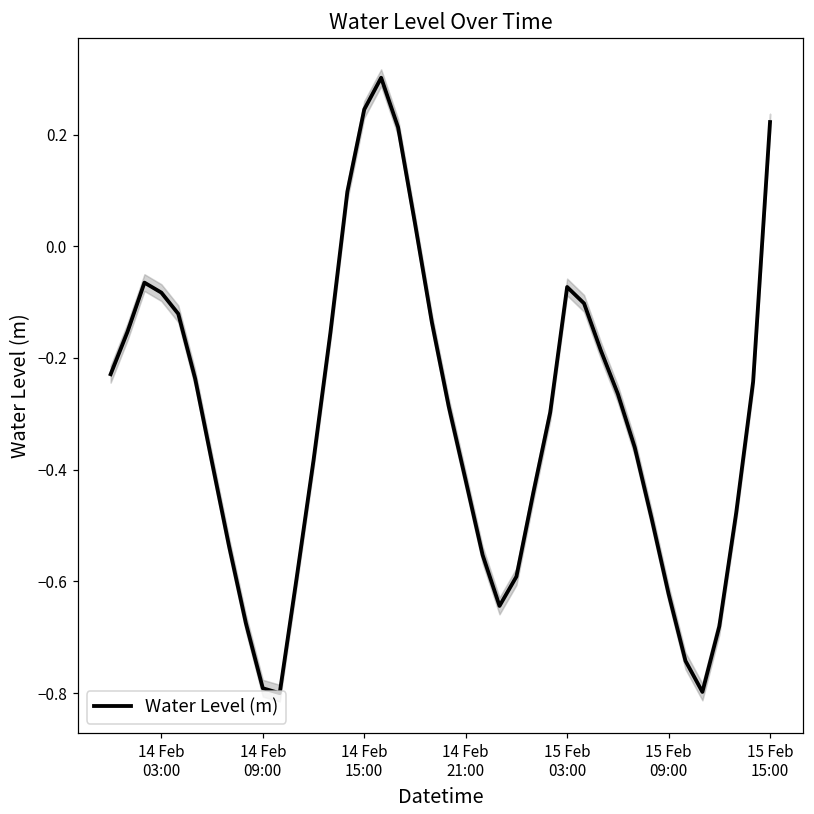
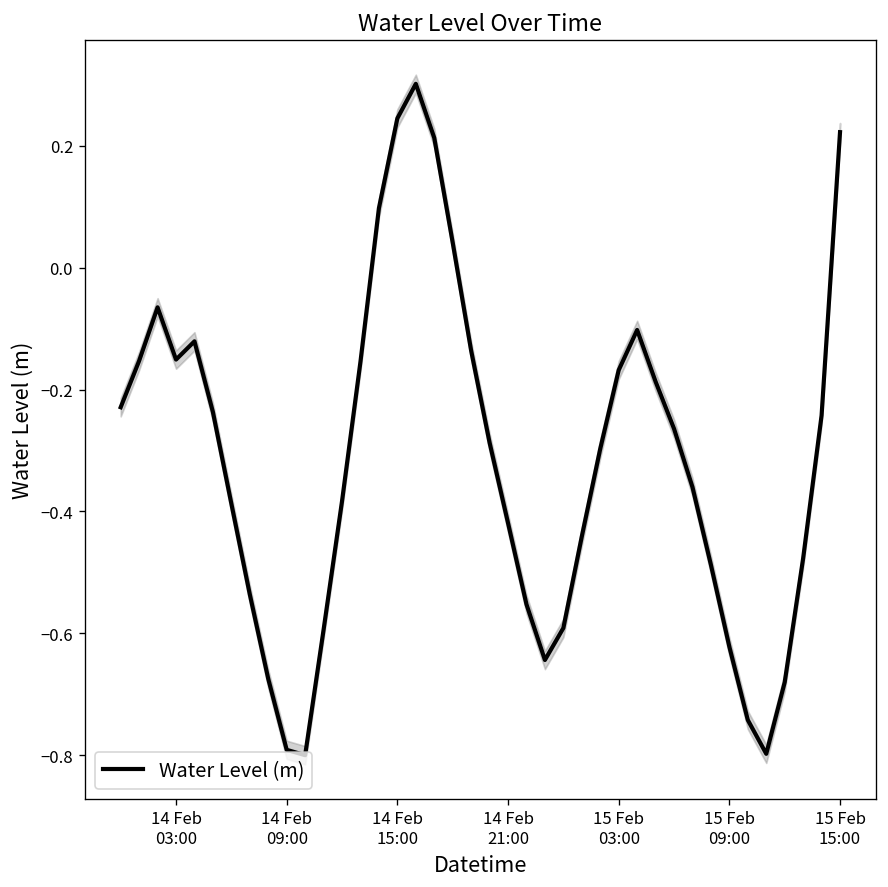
  {
    "Water Level (m)": {
-     "14 Feb 03:00": -0.08,
+     "14 Feb 03:00": -0.15,
      "14 Feb 09:00": -0.79,
      "14 Feb 15:00": 0.24,
      "14 Feb 21:00": -0.42,
-     "15 Feb 03:00": -0.07,
+     "15 Feb 03:00": -0.17,
      "15 Feb 09:00": -0.62,
      "15 Feb 15:00": 0.22
    }
  }
